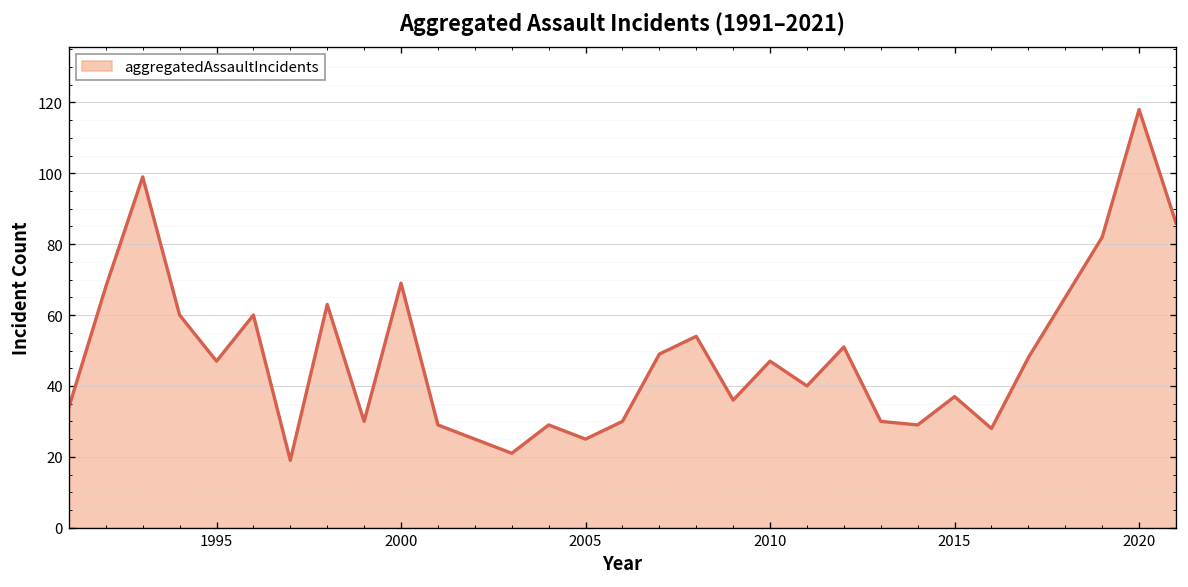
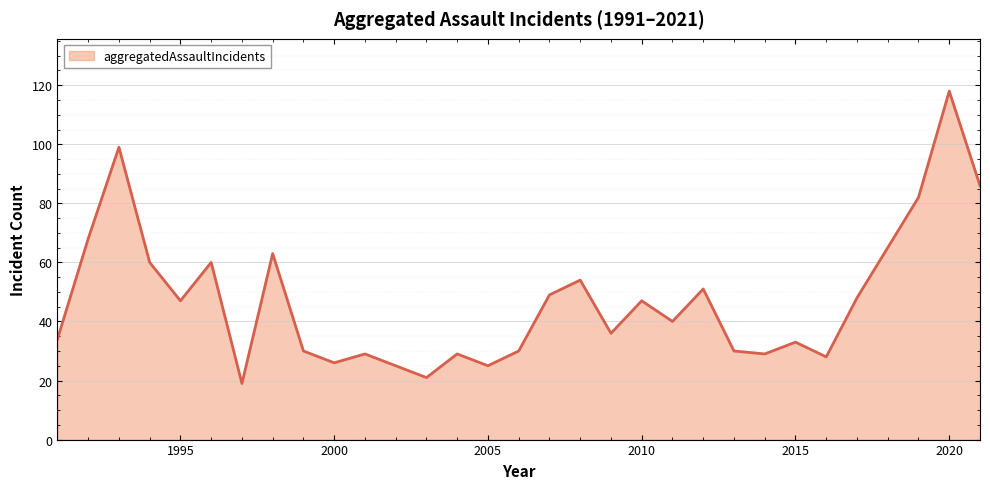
  {
    "1995": 47,
-   "2000": 69,
+   "2000": 26,
    "2005": 25,
    "2010": 47,
-   "2015": 37,
+   "2015": 33,
    "2020": 118
  }
